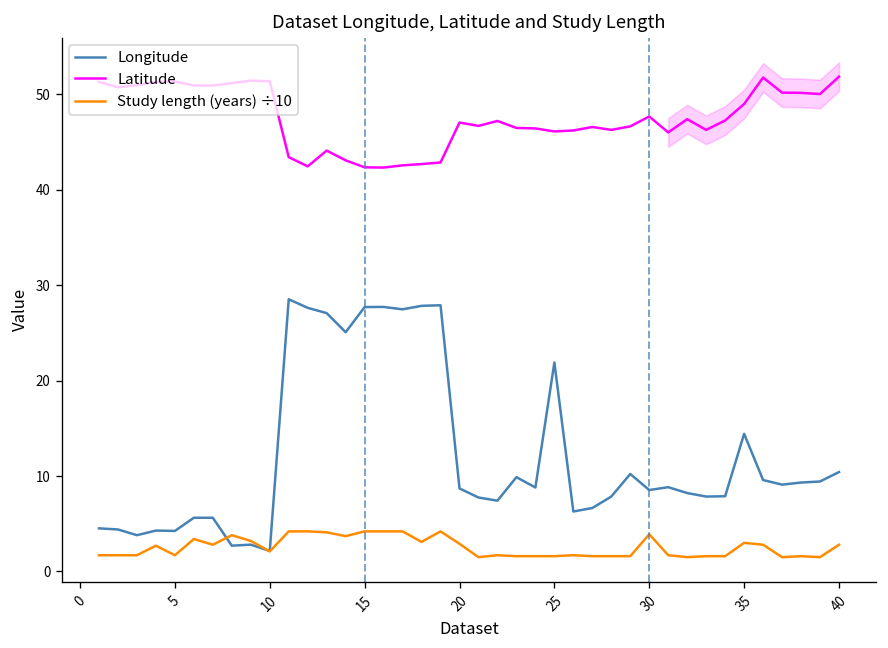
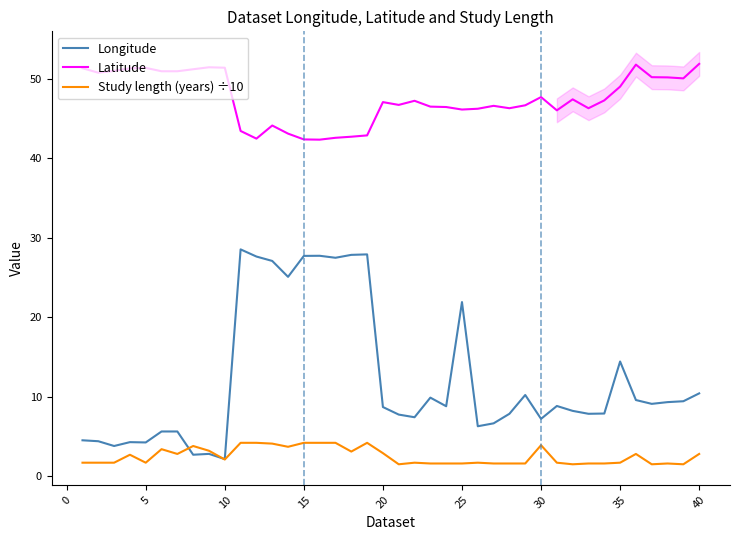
  {
    "Longitude": {
      "5": 4,
      "15": 28,
      "20": 9,
      "25": 22,
-     "30": 9,
+     "30": 7,
      "35": 14,
      "40": 10
    },
    "Study length (years) ÷10": {
      "5": 2,
      "15": 4,
      "20": 3,
      "25": 2,
      "30": 4,
-     "35": 3,
+     "35": 2,
      "40": 3
    }
  }
